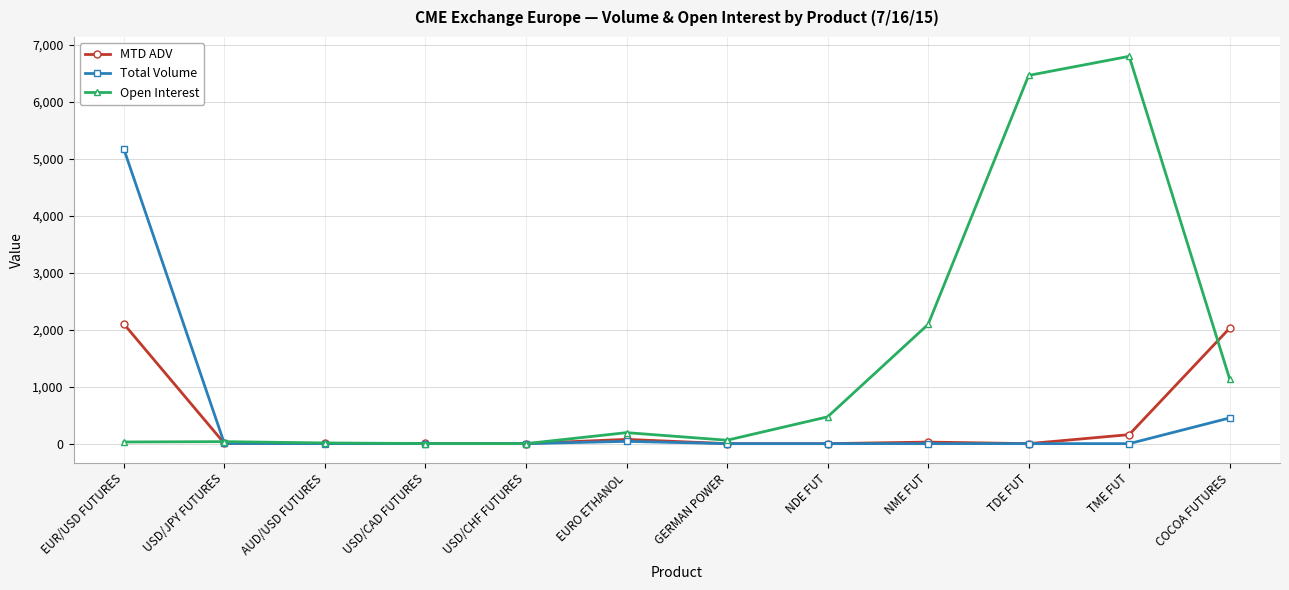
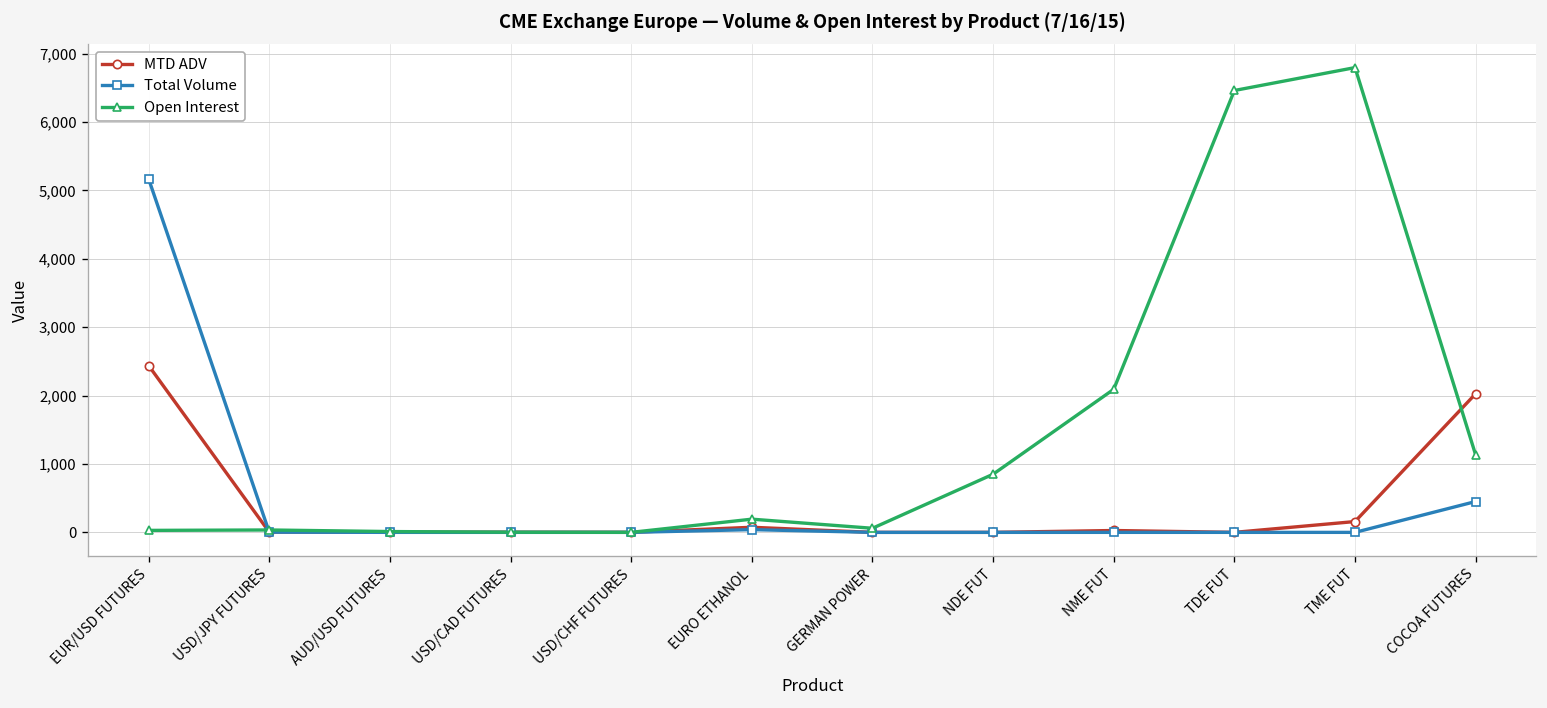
  {
    "MTD ADV": {
-     "EUR/USD FUTURES": "2,100",
+     "EUR/USD FUTURES": "2,400",
      "TME FUT": "200",
      "COCOA FUTURES": "2,000"
    },
    "Total Volume": {
      "EUR/USD FUTURES": "5,200",
      "TME FUT": "0",
      "COCOA FUTURES": "500"
    },
    "Open Interest": {
      "EUR/USD FUTURES": "0",
      "EURO ETHANOL": "200",
      "GERMAN POWER": "100",
-     "NDE FUT": "500",
+     "NDE FUT": "900",
      "NME FUT": "2,100",
      "TDE FUT": "6,500",
      "TME FUT": "6,800",
      "COCOA FUTURES": "1,100"
    }
  }
